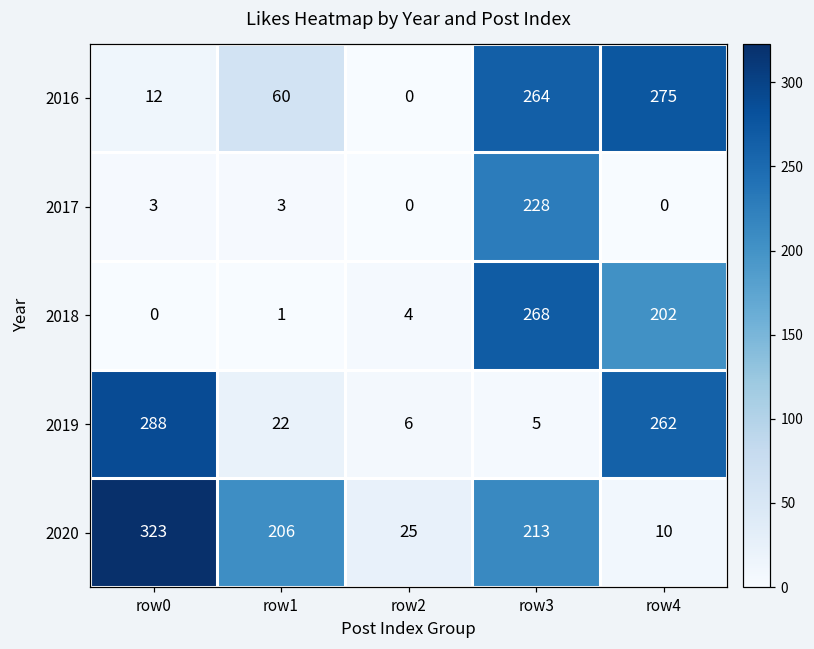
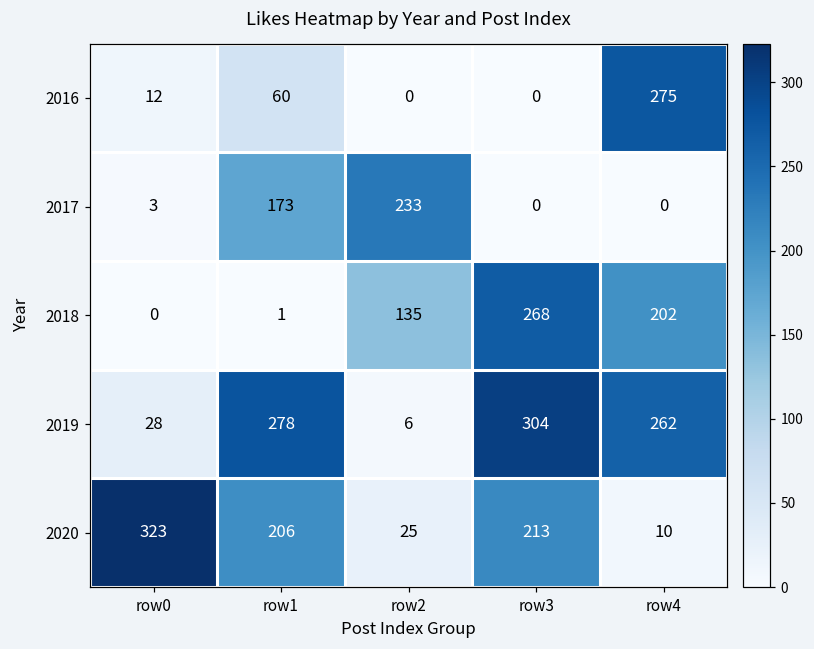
  {
    "2016": {
      "row0": 12,
      "row1": 60,
      "row2": 0,
-     "row3": 264,
+     "row3": 0,
      "row4": 275
    },
    "2017": {
      "row0": 3,
-     "row1": 3,
-     "row2": 0,
-     "row3": 228,
+     "row1": 173,
+     "row2": 233,
+     "row3": 0,
      "row4": 0
    },
    "2018": {
      "row0": 0,
      "row1": 1,
-     "row2": 4,
+     "row2": 135,
      "row3": 268,
      "row4": 202
    },
    "2019": {
-     "row0": 288,
-     "row1": 22,
+     "row0": 28,
+     "row1": 278,
      "row2": 6,
-     "row3": 5,
+     "row3": 304,
      "row4": 262
    },
    "2020": {
      "row0": 323,
      "row1": 206,
      "row2": 25,
      "row3": 213,
      "row4": 10
    }
  }
